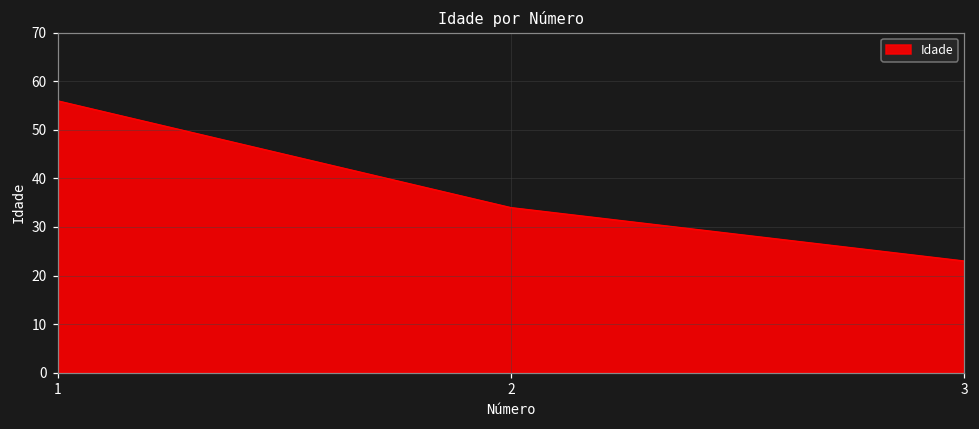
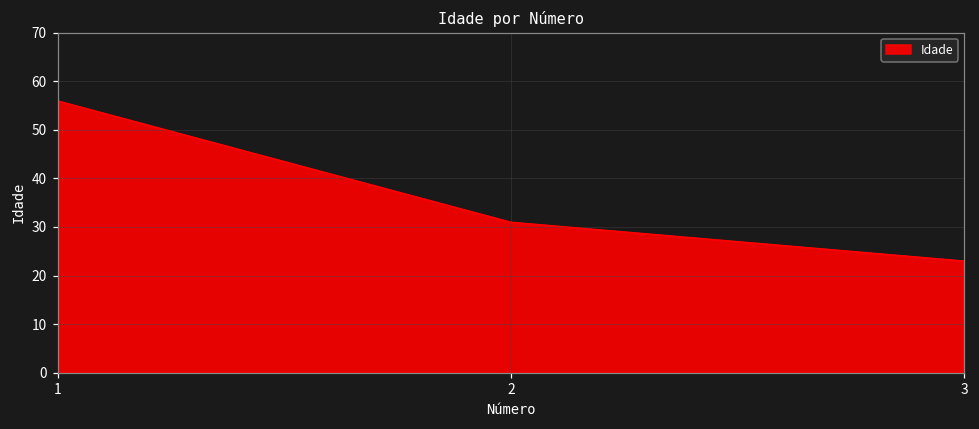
  {
    "1": 56,
-   "2": 34,
+   "2": 31,
    "3": 23
  }
